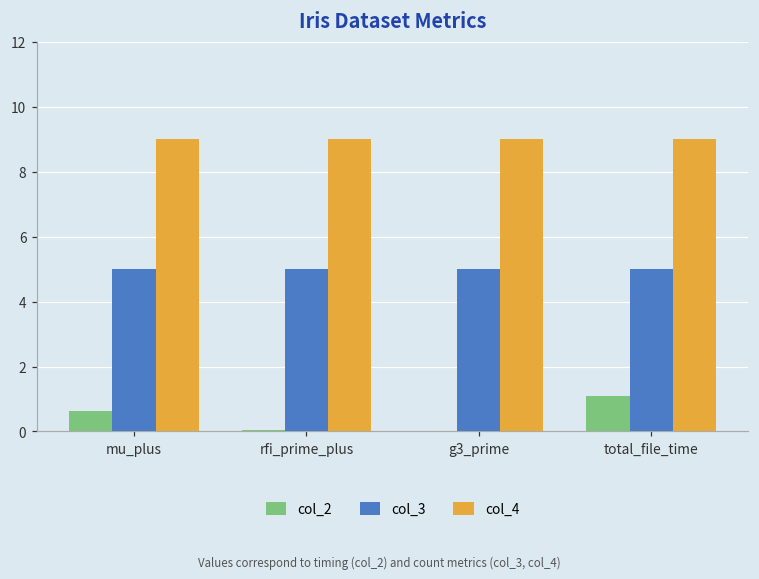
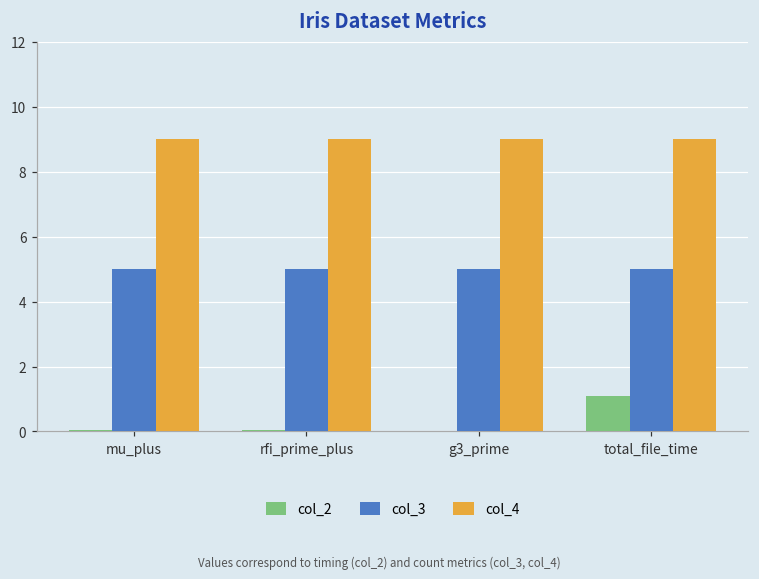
  {
    "col_2": {
-     "mu_plus": 0.6,
+     "mu_plus": 0.0,
      "total_file_time": 1.1
    },
    "col_3": {
      "mu_plus": 5.0,
      "rfi_prime_plus": 5.0,
      "g3_prime": 5.0,
      "total_file_time": 5.0
    },
    "col_4": {
      "mu_plus": 9.0,
      "rfi_prime_plus": 9.0,
      "g3_prime": 9.0,
      "total_file_time": 9.0
    }
  }
